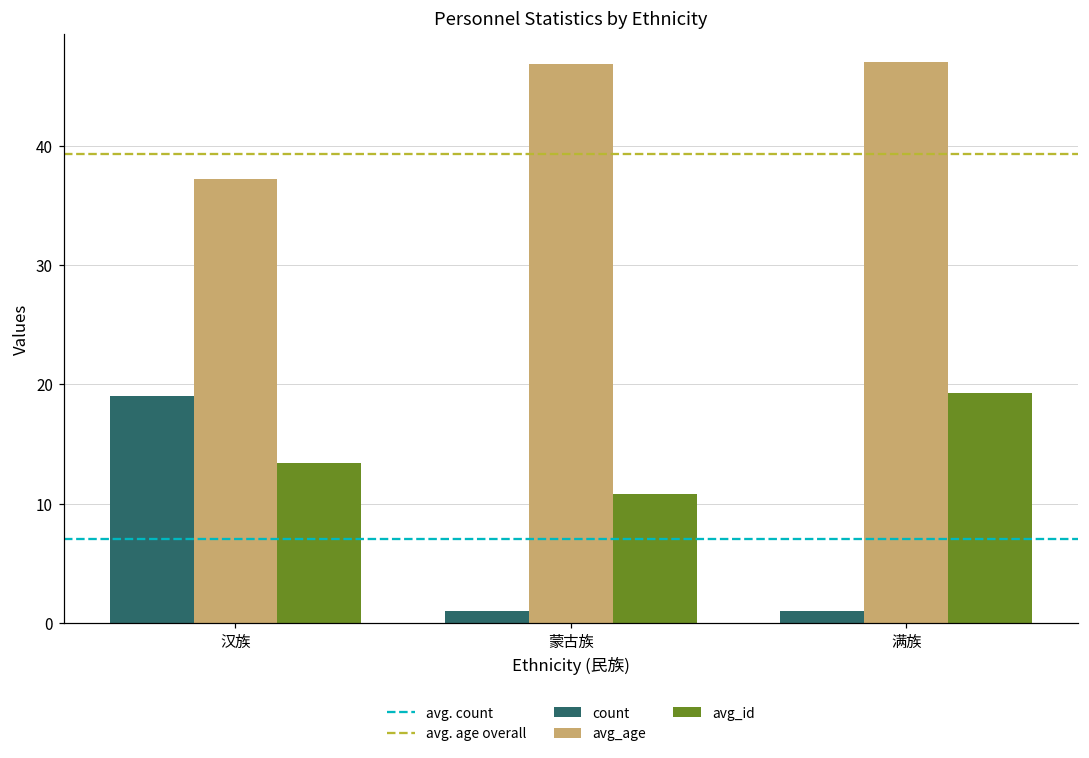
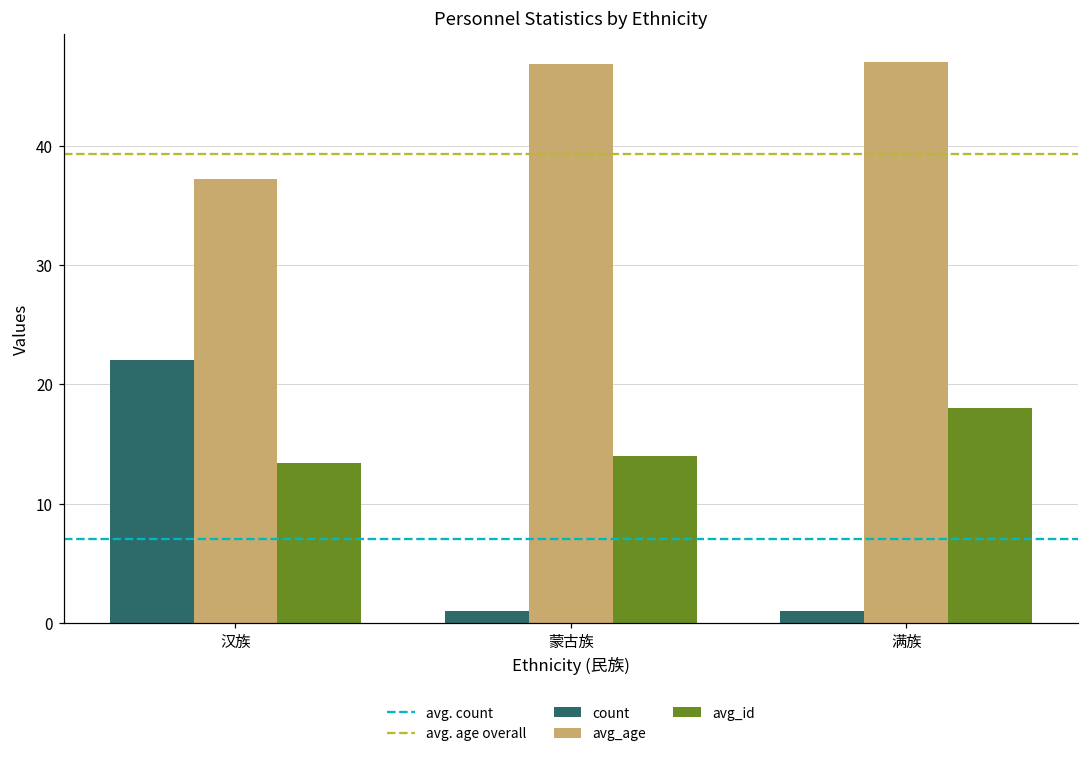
  {
    "count": {
-     "汉族": 19,
+     "汉族": 22,
      "蒙古族": 1,
      "满族": 1
    },
    "avg_age": {
      "汉族": 37.2,
      "蒙古族": 46.8,
      "满族": 47.0
    },
    "avg_id": {
      "汉族": 13.4,
-     "蒙古族": 10.8,
-     "满族": 19.3
+     "蒙古族": 14.0,
+     "满族": 18.0
    }
  }
